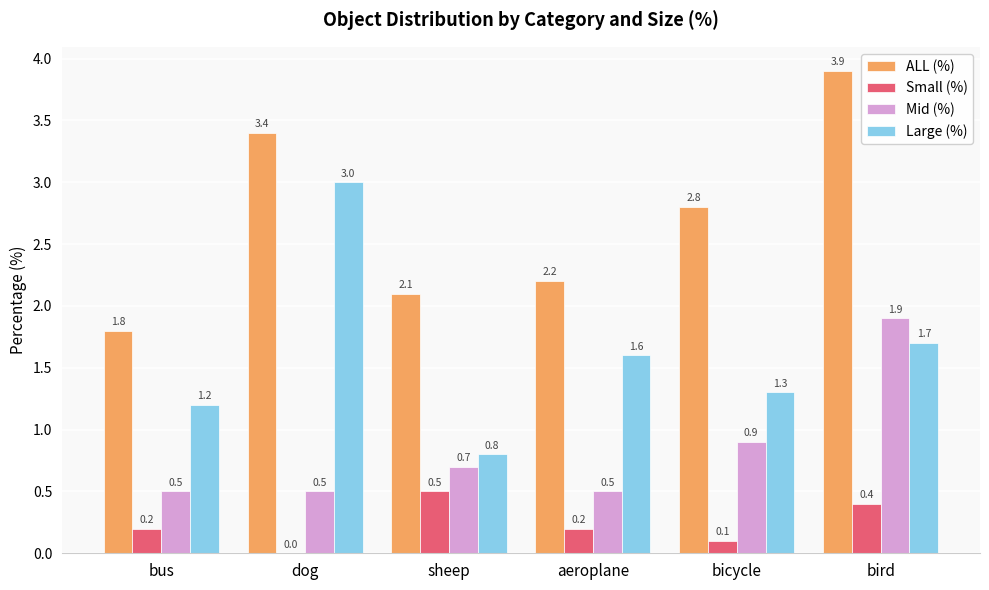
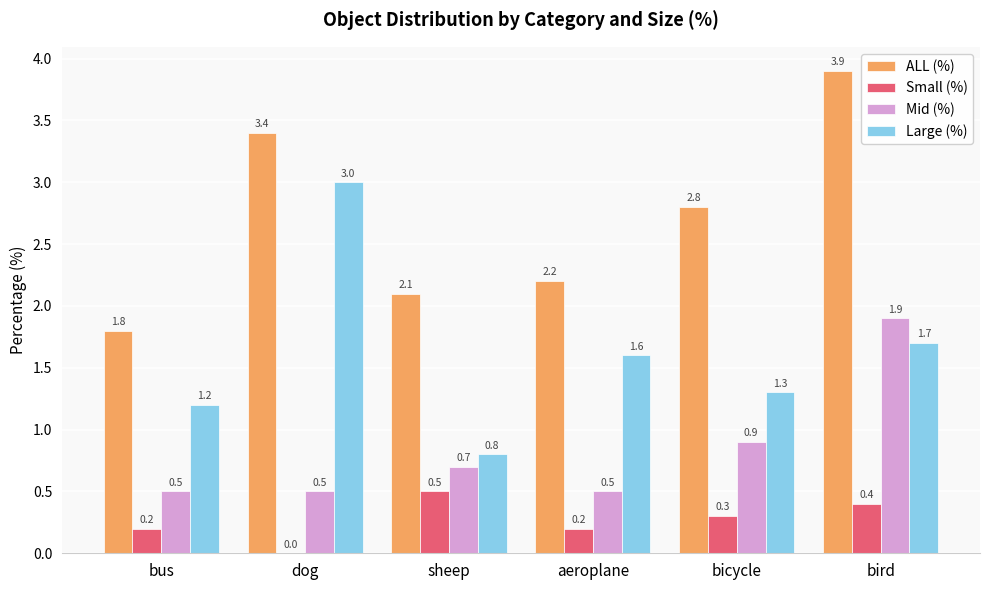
  {
    "ALL (%)": {
      "bus": 1.8,
      "dog": 3.4,
      "sheep": 2.1,
      "aeroplane": 2.2,
      "bicycle": 2.8,
      "bird": 3.9
    },
    "Small (%)": {
      "bus": 0.2,
      "dog": 0.0,
      "sheep": 0.5,
      "aeroplane": 0.2,
-     "bicycle": 0.1,
+     "bicycle": 0.3,
      "bird": 0.4
    },
    "Mid (%)": {
      "bus": 0.5,
      "dog": 0.5,
      "sheep": 0.7,
      "aeroplane": 0.5,
      "bicycle": 0.9,
      "bird": 1.9
    },
    "Large (%)": {
      "bus": 1.2,
      "dog": 3.0,
      "sheep": 0.8,
      "aeroplane": 1.6,
      "bicycle": 1.3,
      "bird": 1.7
    }
  }
